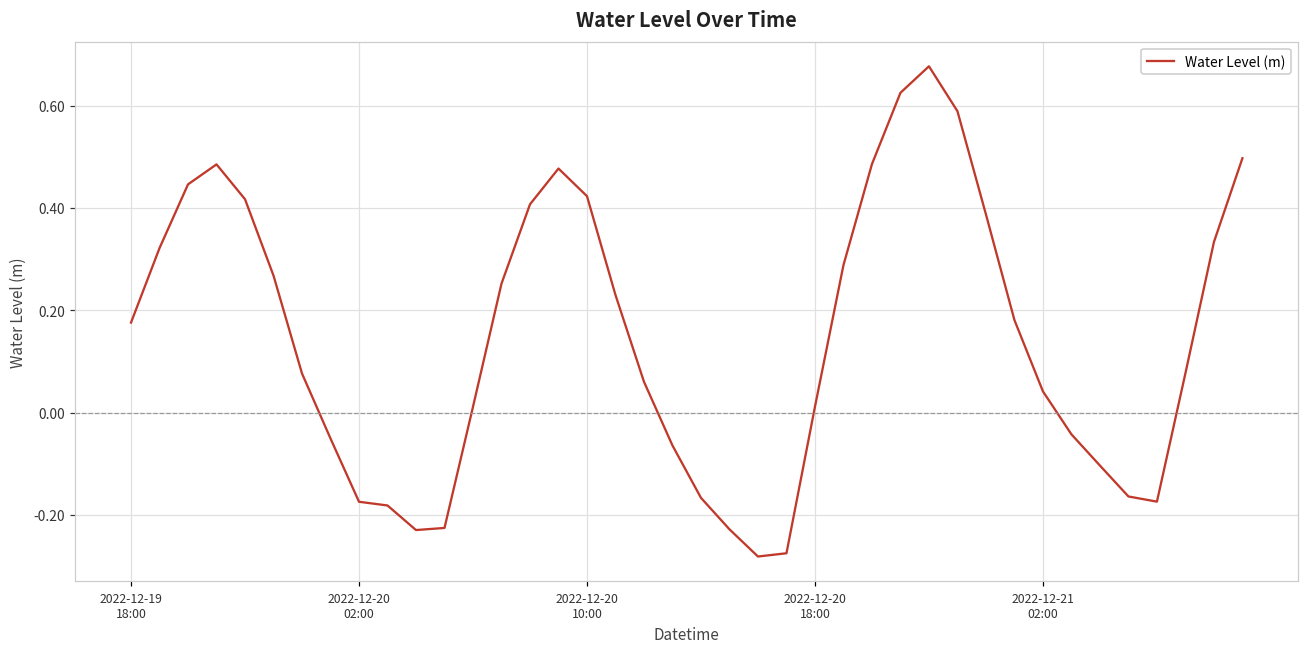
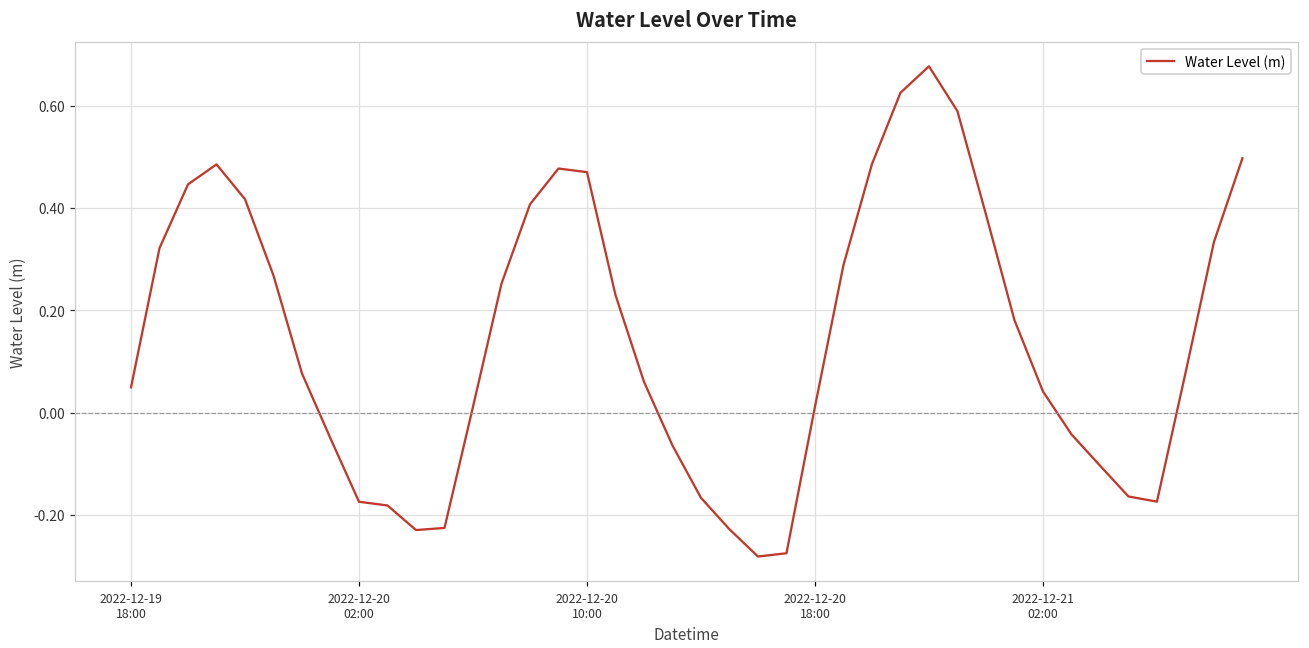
  {
-   "2022-12-19 18:00": 0.18,
+   "2022-12-19 18:00": 0.05,
    "2022-12-20 02:00": -0.17,
-   "2022-12-20 10:00": 0.42,
+   "2022-12-20 10:00": 0.47,
    "2022-12-20 18:00": 0.01,
    "2022-12-21 02:00": 0.04
  }
